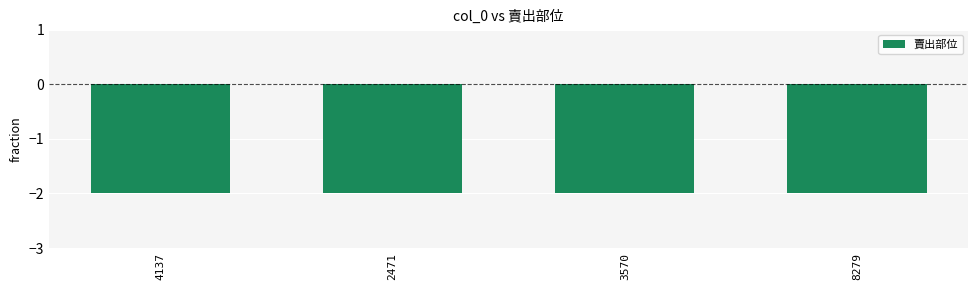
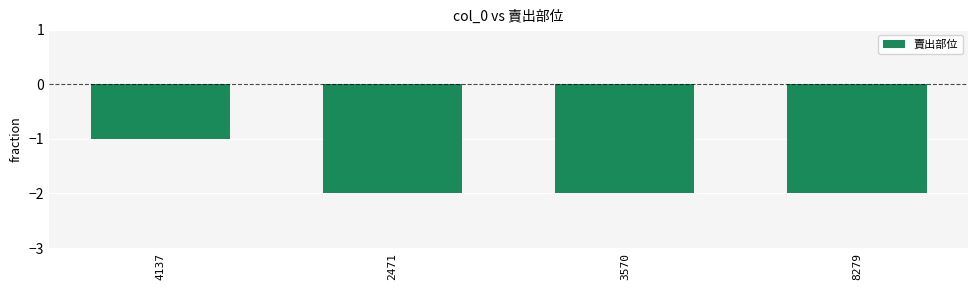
  {
-   "4137": -2,
+   "4137": -1,
    "2471": -2,
    "3570": -2,
    "8279": -2
  }
